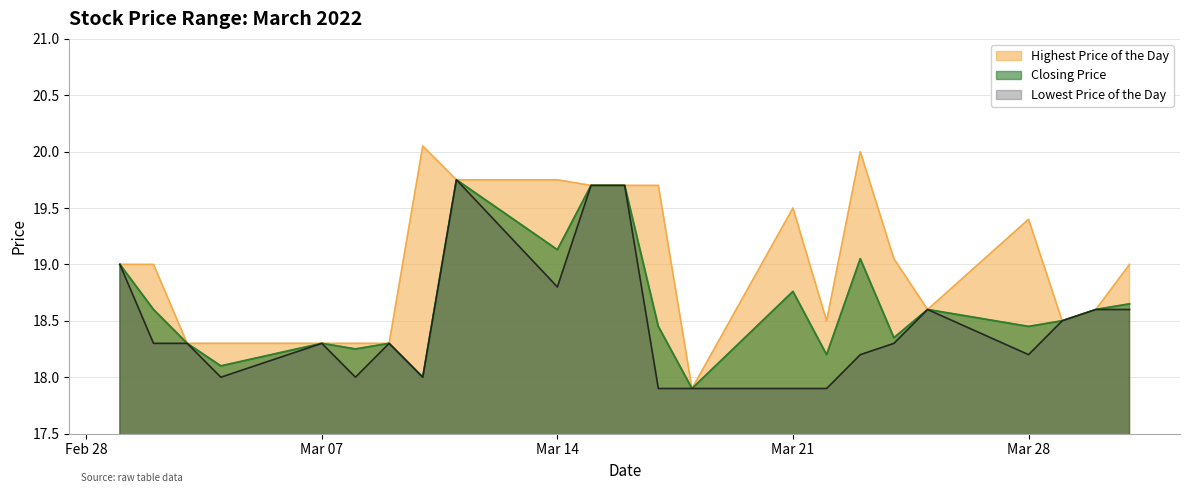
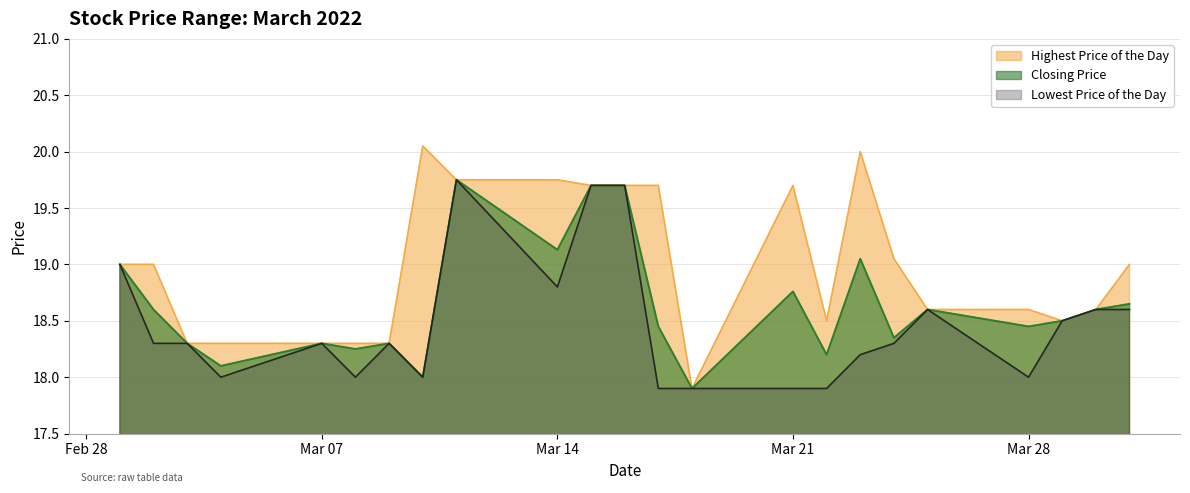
  {
    "Highest Price of the Day": {
      "Mar 14": 19.75,
-     "Mar 21": 19.5,
-     "Mar 28": 19.4
+     "Mar 21": 19.7,
+     "Mar 28": 18.6
    },
    "Closing Price": {
      "Mar 14": 19.13,
      "Mar 21": 18.76,
      "Mar 28": 18.45
    },
    "Lowest Price of the Day": {
      "Mar 14": 18.8,
      "Mar 21": 17.9,
-     "Mar 28": 18.2
+     "Mar 28": 18.0
    }
  }
